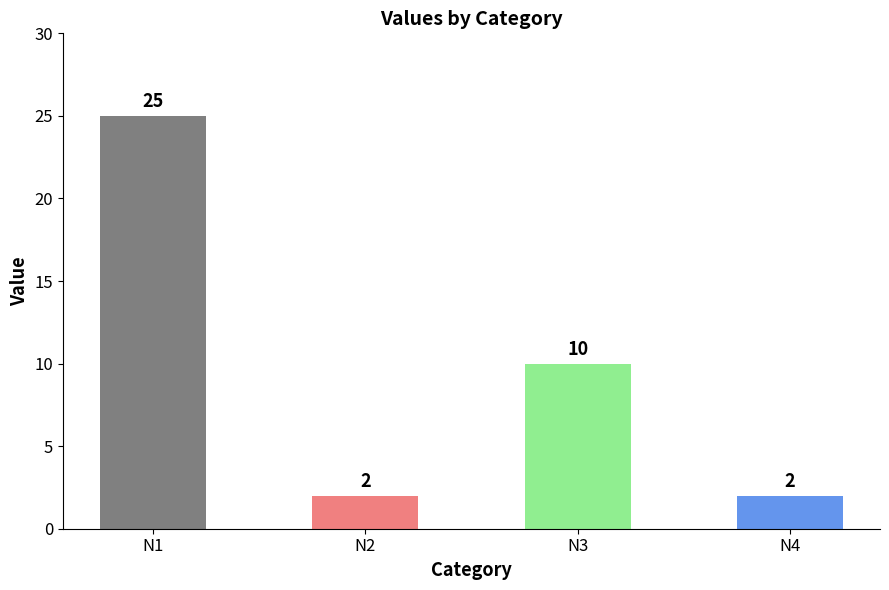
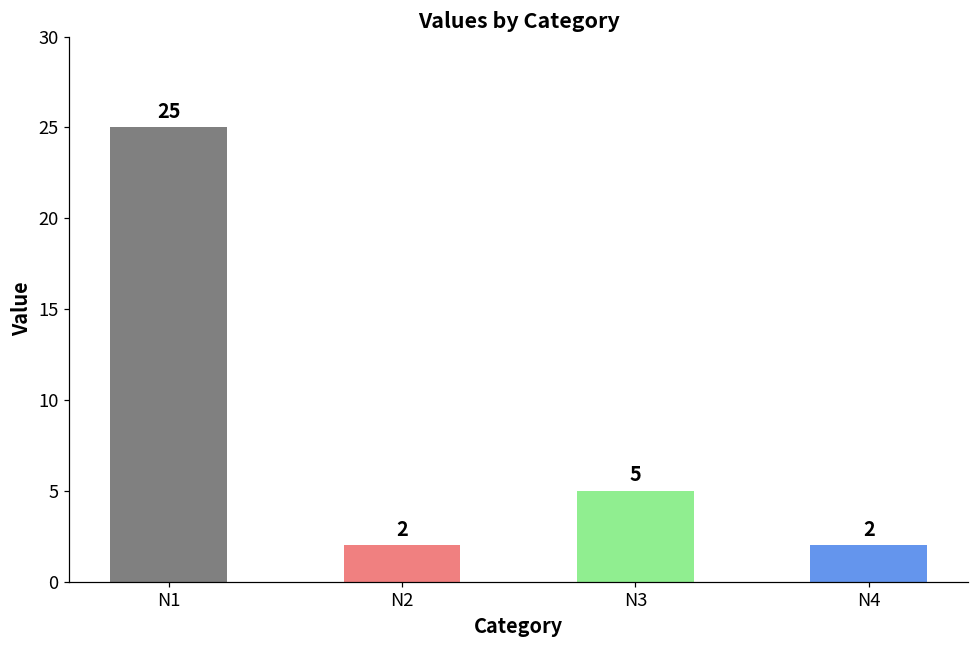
  {
    "N1": 25,
    "N2": 2,
-   "N3": 10,
+   "N3": 5,
    "N4": 2
  }
